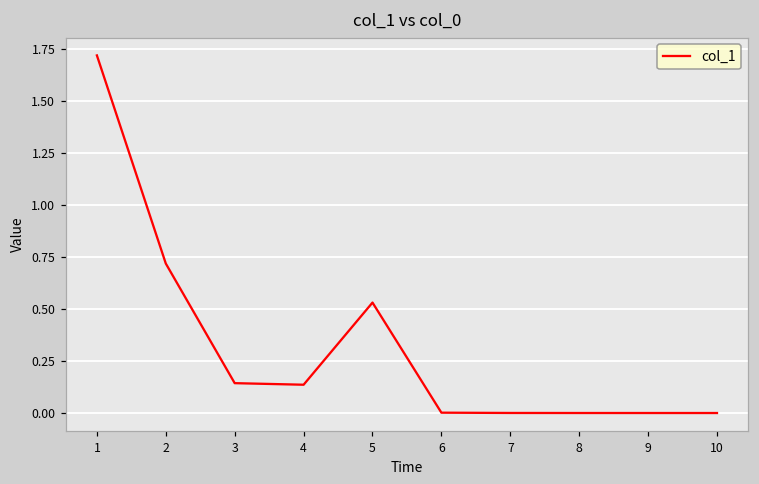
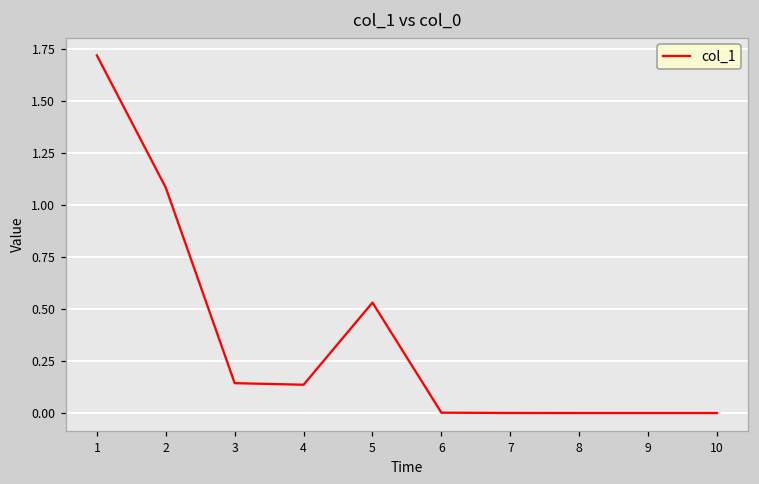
  {
    "1": 1.72,
-   "2": 0.72,
+   "2": 1.08,
    "3": 0.14,
    "4": 0.14,
    "5": 0.53,
    "6": 0.00,
    "7": 0.00,
    "8": 0.00,
    "9": 0.00,
    "10": 0.00
  }
